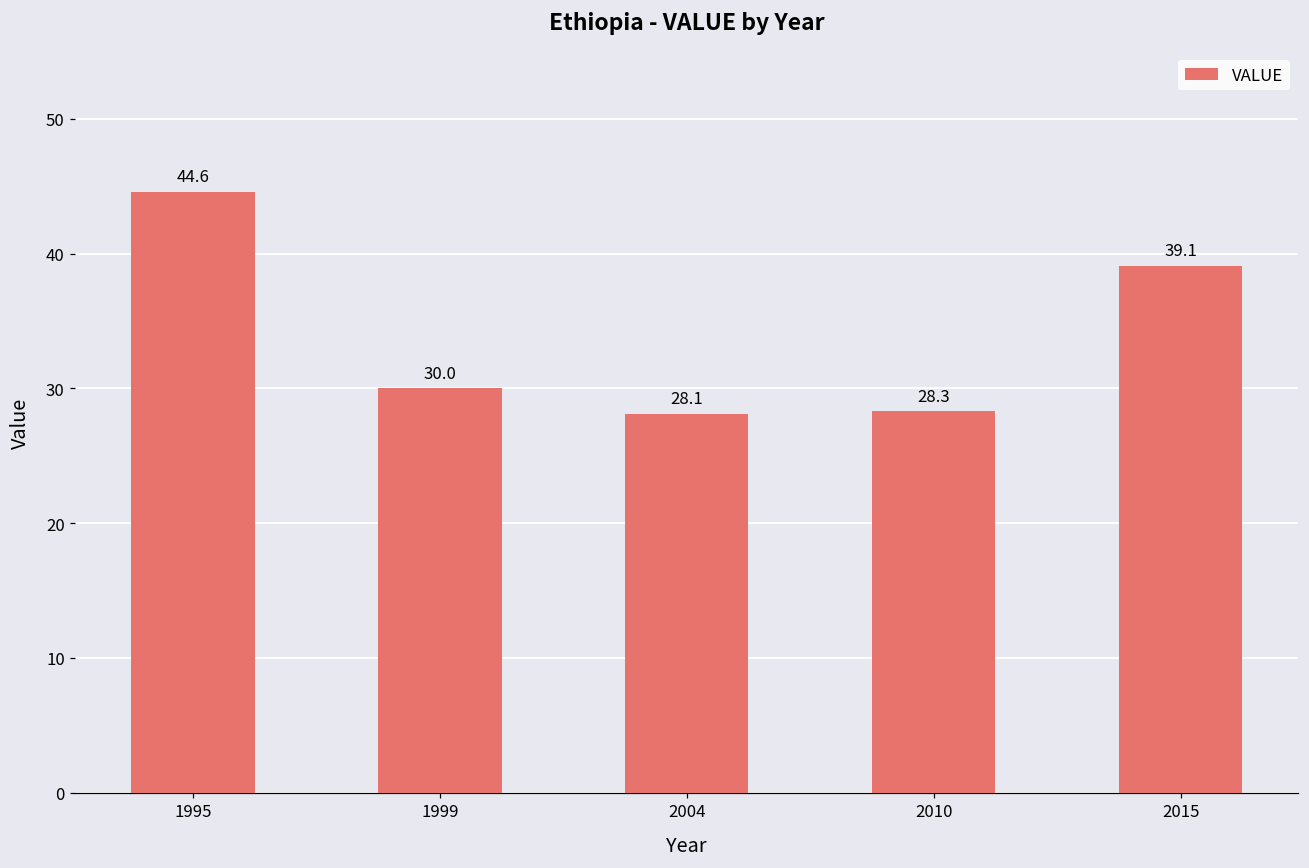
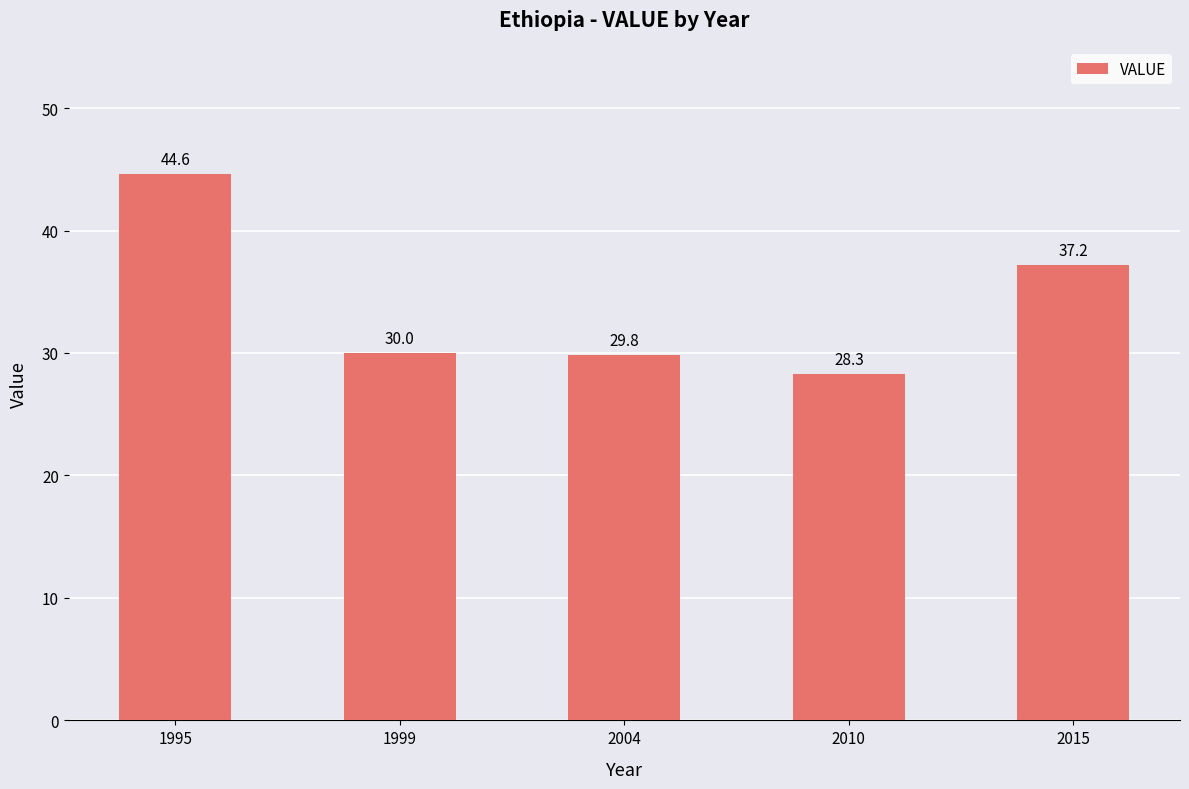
  {
    "1995": 44.6,
    "1999": 30.0,
-   "2004": 28.1,
+   "2004": 29.8,
    "2010": 28.3,
-   "2015": 39.1
+   "2015": 37.2
  }
